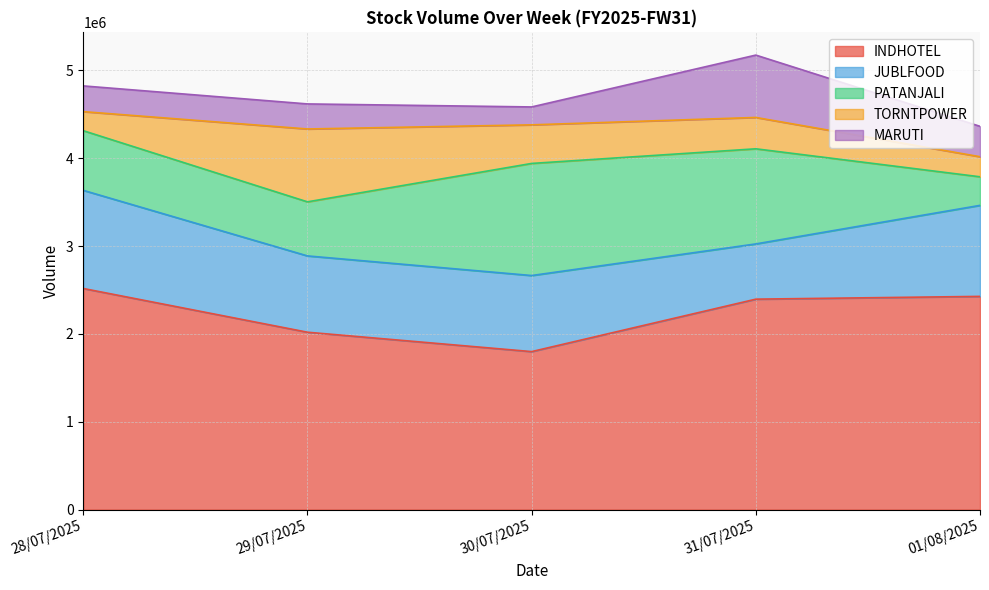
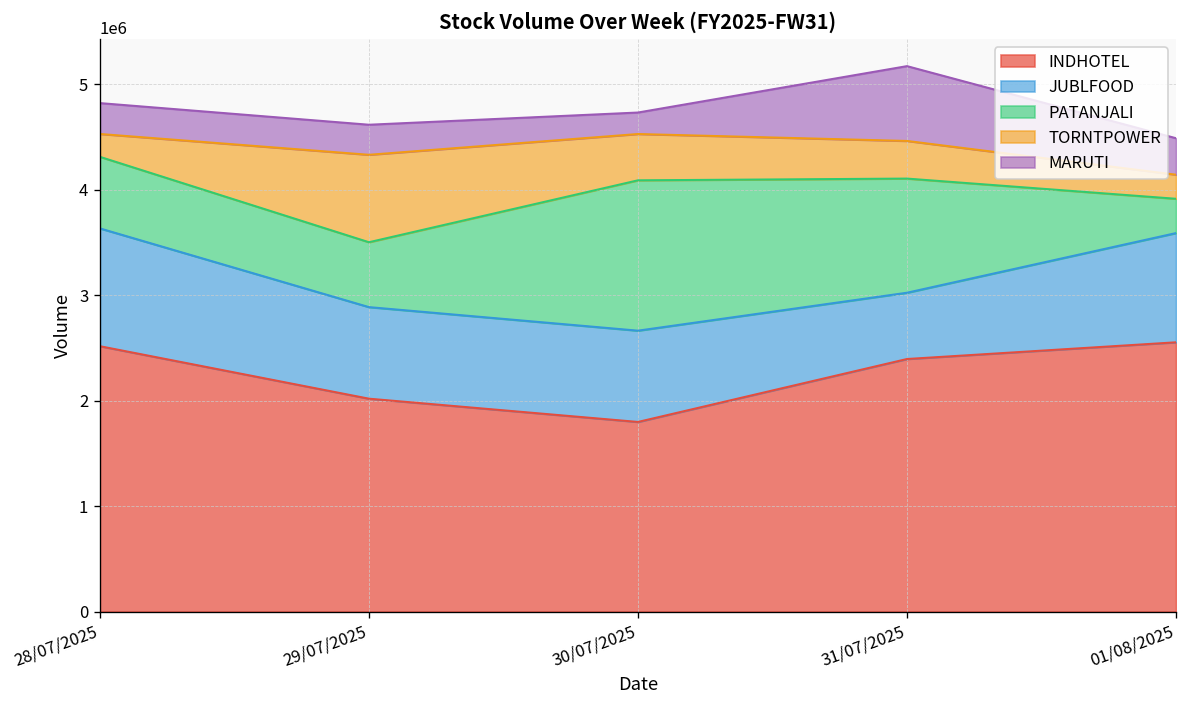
  {
    "INDHOTEL": {
      "28/07/2025": 2500000,
      "29/07/2025": 2000000,
      "30/07/2025": 1800000,
      "31/07/2025": 2400000,
-     "01/08/2025": 2400000
+     "01/08/2025": 2600000
    },
    "JUBLFOOD": {
      "28/07/2025": 1100000,
      "29/07/2025": 900000,
      "30/07/2025": 900000,
      "31/07/2025": 600000,
      "01/08/2025": 1000000
    },
    "PATANJALI": {
      "28/07/2025": 700000,
      "29/07/2025": 600000,
-     "30/07/2025": 1300000,
+     "30/07/2025": 1400000,
      "31/07/2025": 1100000,
      "01/08/2025": 300000
    },
    "TORNTPOWER": {
      "28/07/2025": 200000,
      "29/07/2025": 800000,
      "30/07/2025": 400000,
      "31/07/2025": 400000,
      "01/08/2025": 200000
    },
    "MARUTI": {
      "28/07/2025": 300000,
      "29/07/2025": 300000,
      "30/07/2025": 200000,
      "31/07/2025": 700000,
      "01/08/2025": 300000
    }
  }
